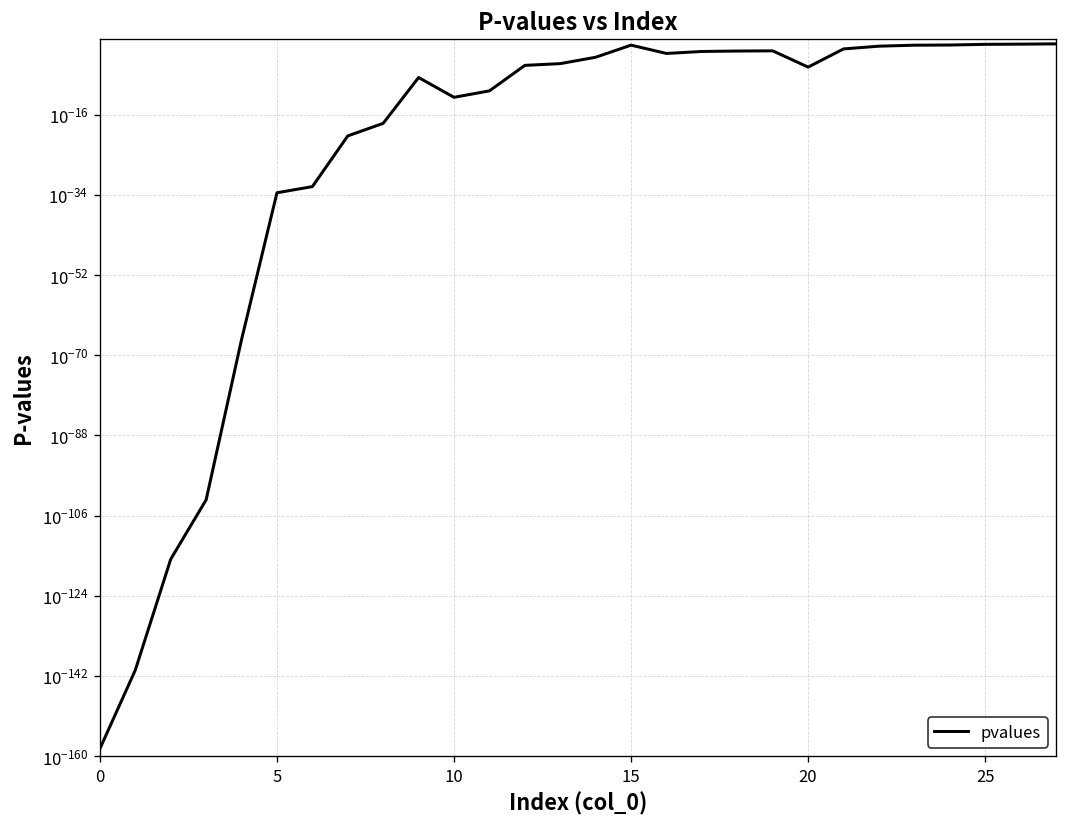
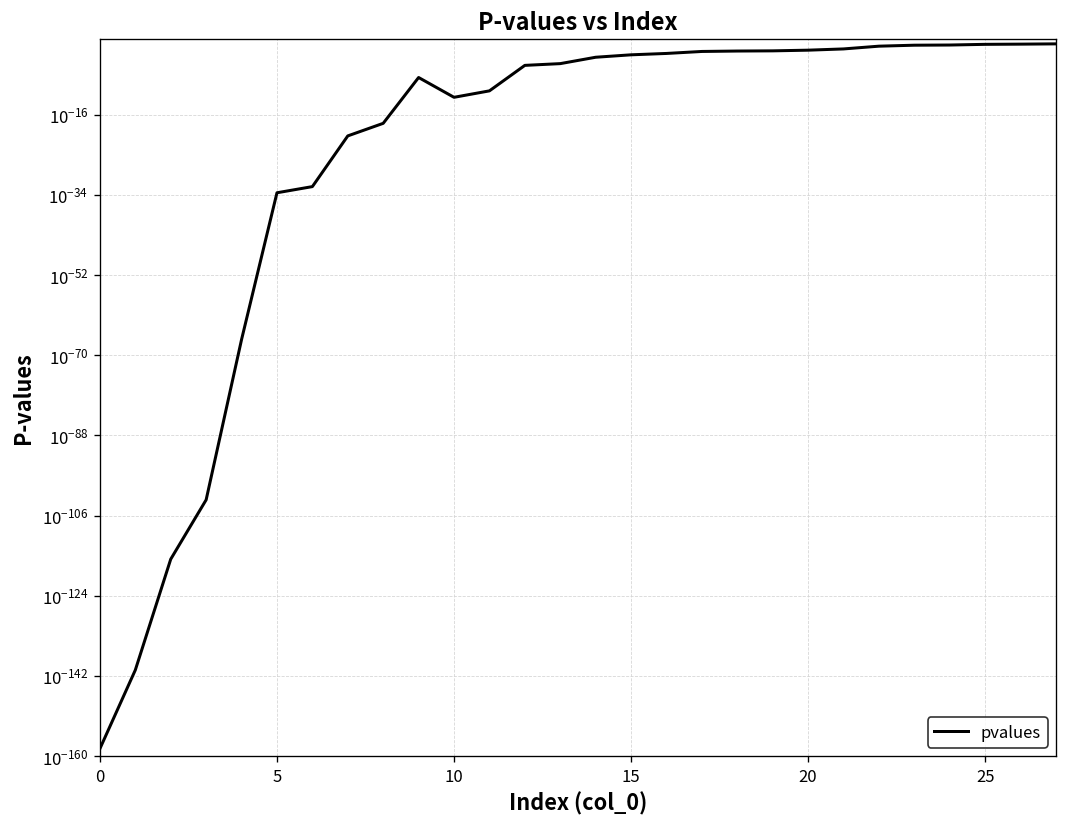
  {
    "0": 0.00000,
    "5": 0.00000,
    "10": 0.00000,
-   "15": 0,
-   "20": 0.00000,
+   "15": 0.00,
+   "20": 0.0,
    "25": 1
  }
